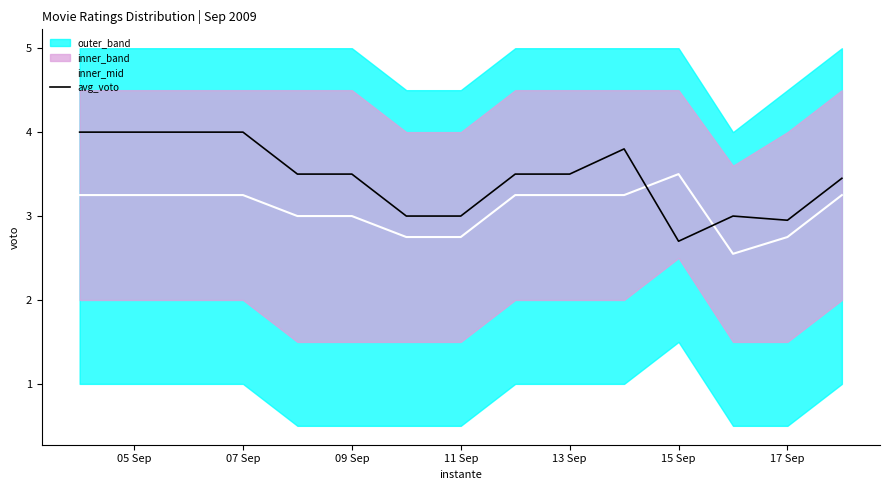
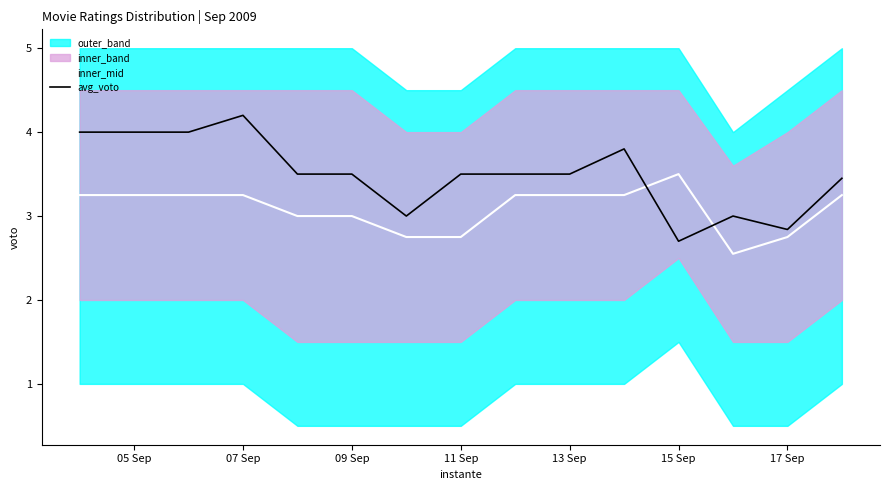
  {
    "inner_mid": {
      "05 Sep": 3.3,
      "07 Sep": 3.3,
      "09 Sep": 3.0,
      "11 Sep": 2.8,
      "13 Sep": 3.3,
      "15 Sep": 3.5,
      "17 Sep": 2.8
    },
    "avg_voto": {
      "05 Sep": 4.0,
-     "07 Sep": 4.0,
+     "07 Sep": 4.2,
      "09 Sep": 3.5,
-     "11 Sep": 3.0,
+     "11 Sep": 3.5,
      "13 Sep": 3.5,
      "15 Sep": 2.7,
-     "17 Sep": 3.0
+     "17 Sep": 2.8
    }
  }
